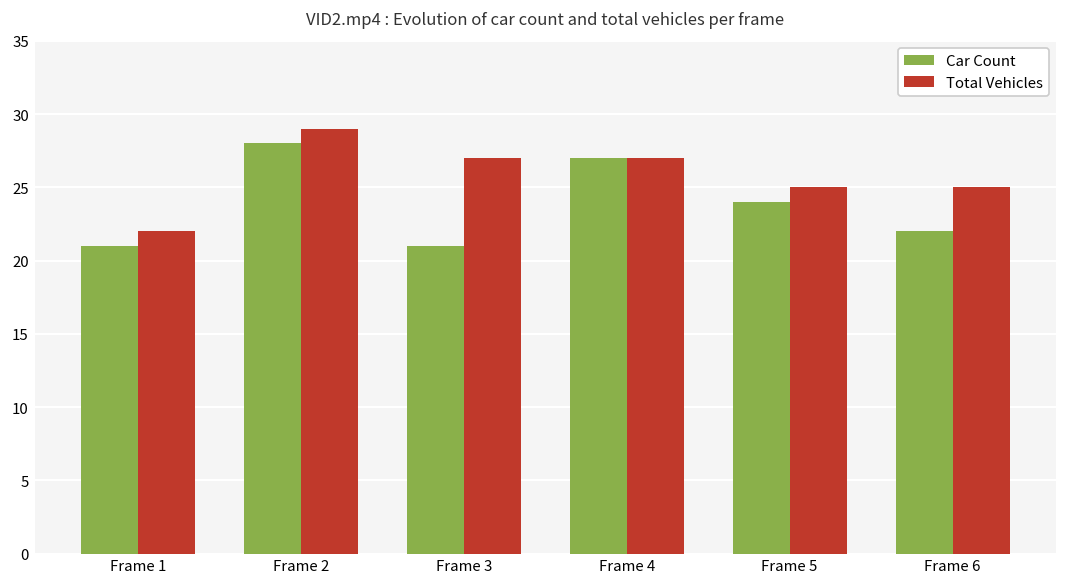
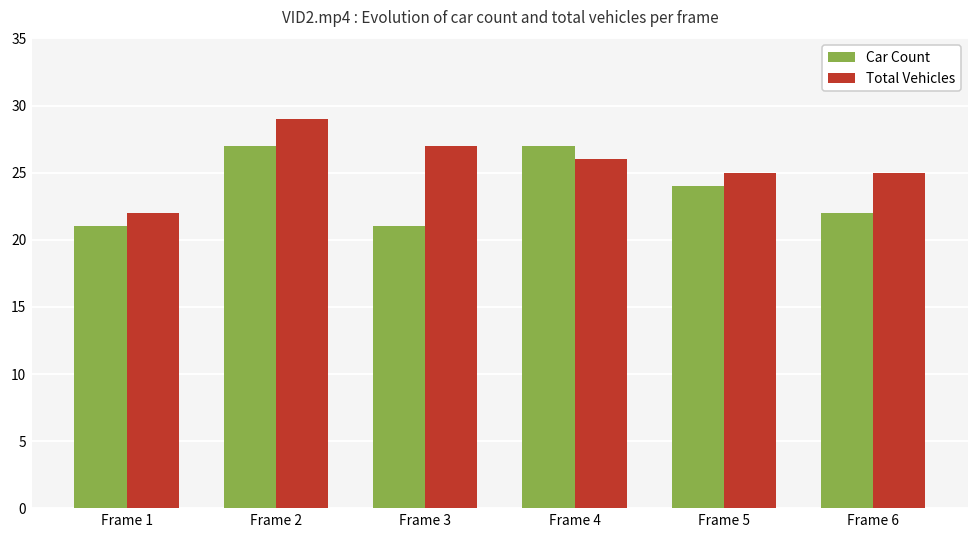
  {
    "Car Count": {
      "Frame 1": 21,
-     "Frame 2": 28,
+     "Frame 2": 27,
      "Frame 3": 21,
      "Frame 4": 27,
      "Frame 5": 24,
      "Frame 6": 22
    },
    "Total Vehicles": {
      "Frame 1": 22,
      "Frame 2": 29,
      "Frame 3": 27,
-     "Frame 4": 27,
+     "Frame 4": 26,
      "Frame 5": 25,
      "Frame 6": 25
    }
  }
